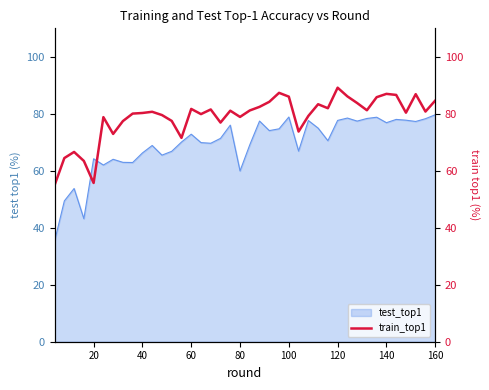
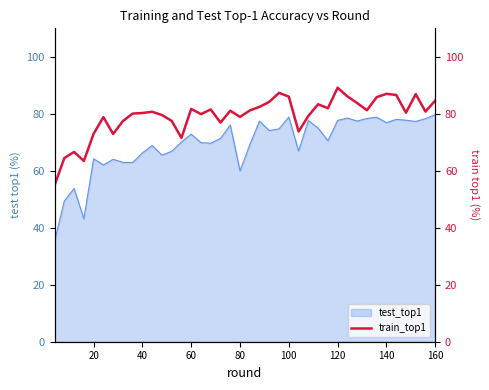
  {
    "test_top1": {
      "20": 64,
      "40": 66,
      "60": 73,
      "80": 60,
      "100": 79,
      "120": 78,
      "140": 77,
      "160": 80
    },
    "train_top1": {
-     "20": 56,
+     "20": 73,
      "40": 80,
      "60": 82,
      "80": 79,
      "100": 86,
      "120": 89,
      "140": 87,
      "160": 85
    }
  }
